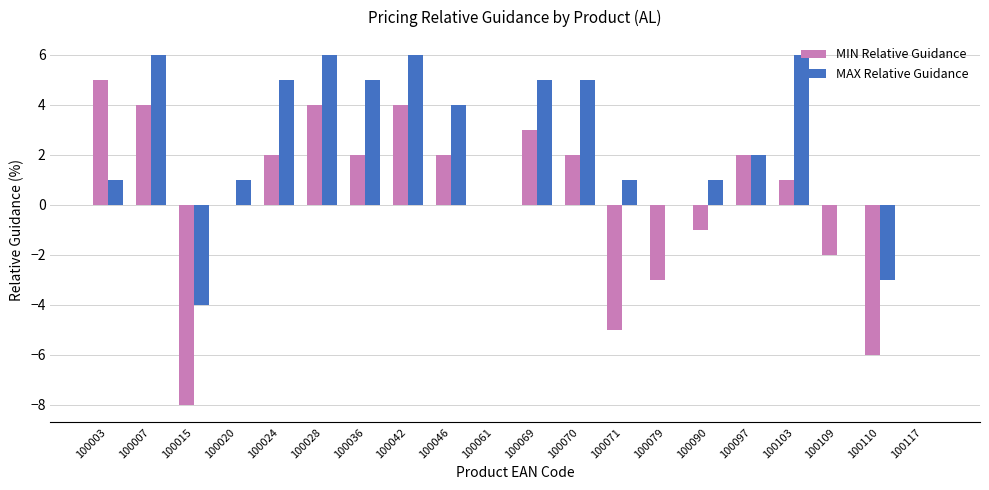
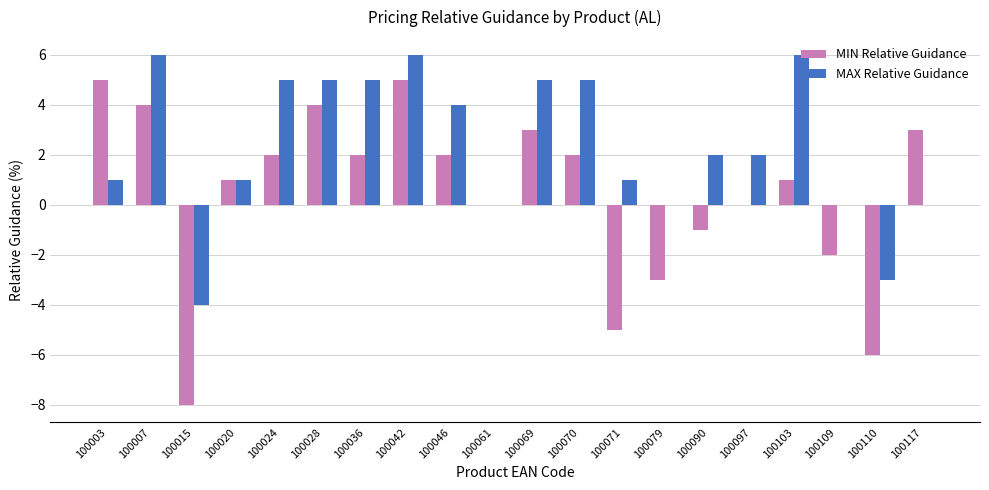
  {
    "MIN Relative Guidance": {
      "100003": 5,
      "100007": 4,
      "100015": -8,
-     "100020": 0,
+     "100020": 1,
      "100024": 2,
      "100028": 4,
      "100036": 2,
-     "100042": 4,
+     "100042": 5,
      "100046": 2,
      "100061": 0,
      "100069": 3,
      "100070": 2,
      "100071": -5,
      "100079": -3,
      "100090": -1,
-     "100097": 2,
+     "100097": 0,
      "100103": 1,
      "100109": -2,
      "100110": -6,
-     "100117": 0
+     "100117": 3
    },
    "MAX Relative Guidance": {
      "100003": 1,
      "100007": 6,
      "100015": -4,
      "100020": 1,
      "100024": 5,
-     "100028": 6,
+     "100028": 5,
      "100036": 5,
      "100042": 6,
      "100046": 4,
      "100061": 0,
      "100069": 5,
      "100070": 5,
      "100071": 1,
      "100079": 0,
-     "100090": 1,
+     "100090": 2,
      "100097": 2,
      "100103": 6,
      "100109": 0,
      "100110": -3,
      "100117": 0
    }
  }
